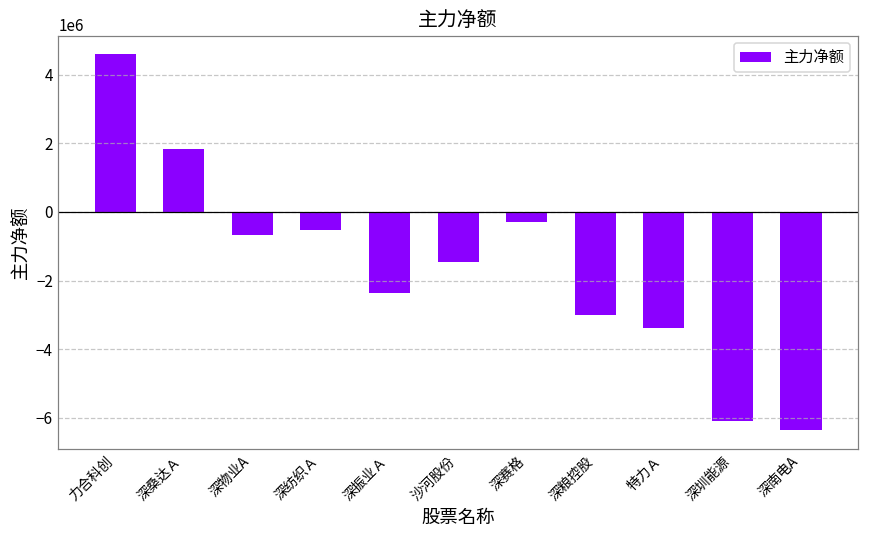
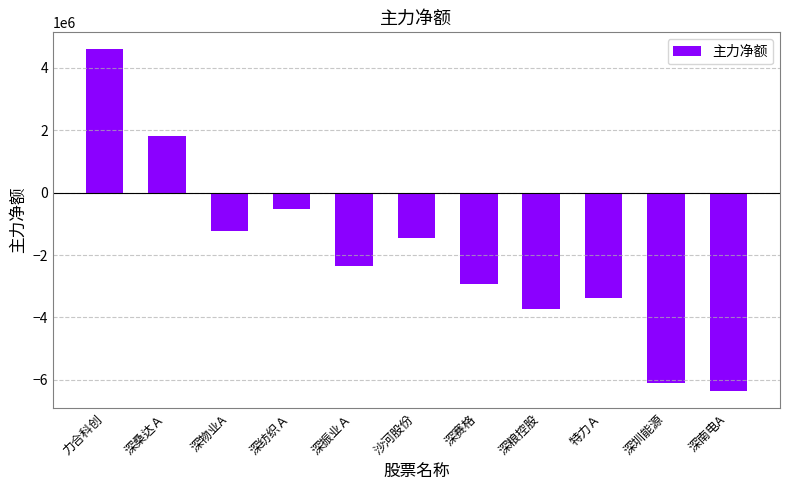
  {
    "力合科创": 4600000,
    "深桑达Ａ": 1800000,
-   "深物业A": -700000,
+   "深物业A": -1200000,
    "深纺织Ａ": -500000,
    "深振业Ａ": -2400000,
    "沙河股份": -1500000,
-   "深赛格": -300000,
-   "深粮控股": -3000000,
+   "深赛格": -2900000,
+   "深粮控股": -3700000,
    "特力Ａ": -3400000,
    "深圳能源": -6100000,
    "深南电A": -6400000
  }
